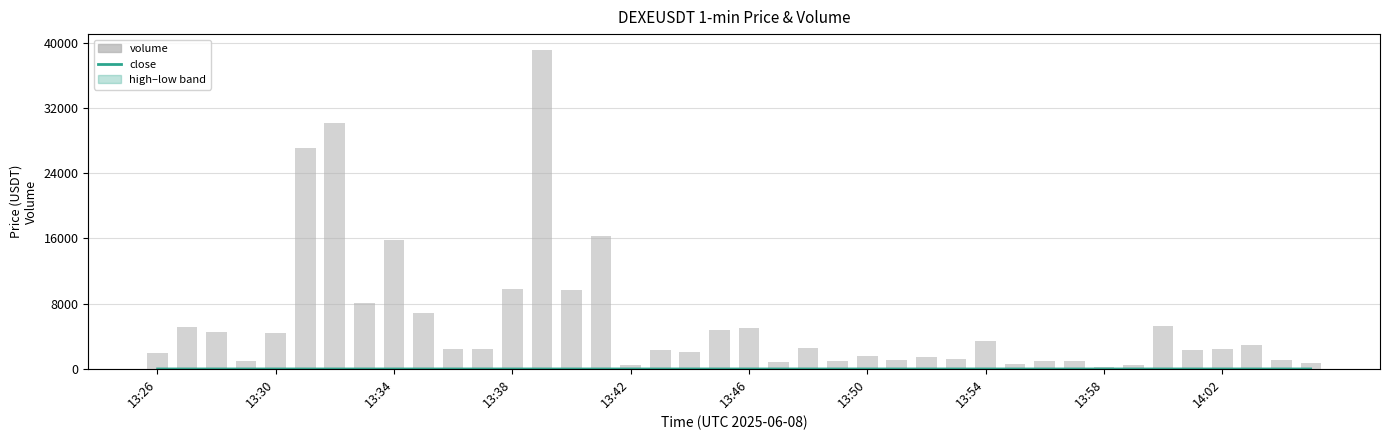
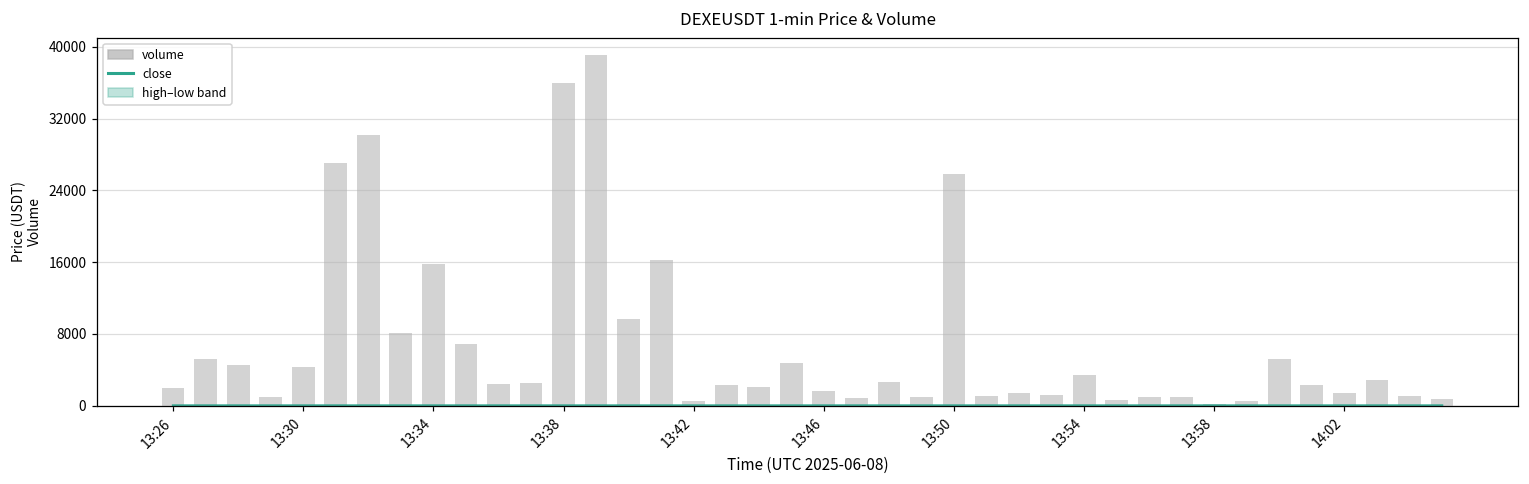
  {
    "close": {
      "13:26": 0,
      "13:30": 0,
      "13:34": 0,
      "13:38": 0,
      "13:42": 0,
      "13:46": 0,
      "13:50": 0,
      "13:54": 0,
      "13:58": 0,
      "14:02": 0
    },
    "volume": {
      "13:26": 2000,
      "13:30": 4000,
      "13:34": 16000,
-     "13:38": 10000,
+     "13:38": 36000,
      "13:42": 1000,
-     "13:46": 5000,
-     "13:50": 2000,
+     "13:46": 2000,
+     "13:50": 26000,
      "13:54": 3000,
-     "14:02": 2000
+     "14:02": 1000
    }
  }
